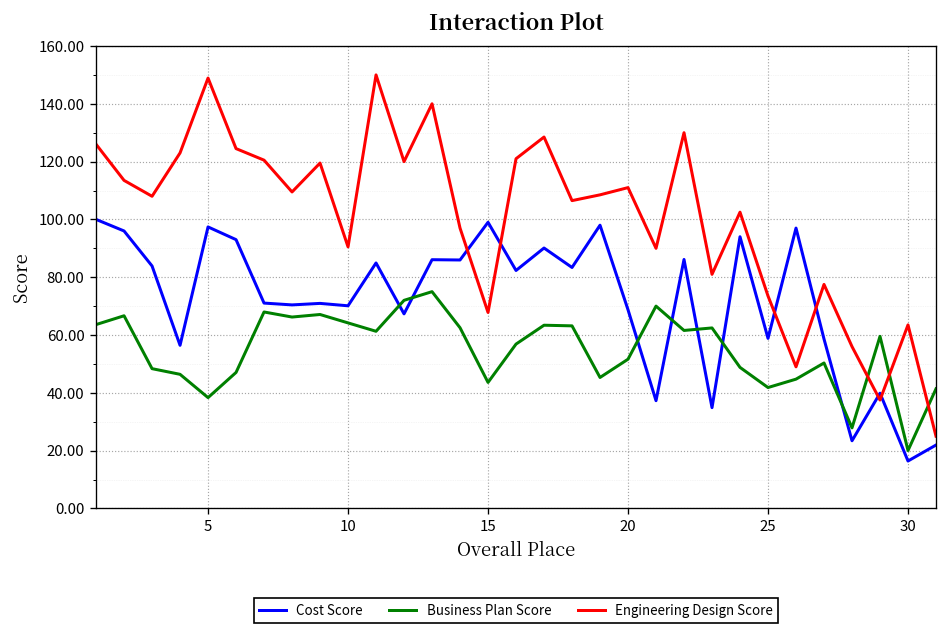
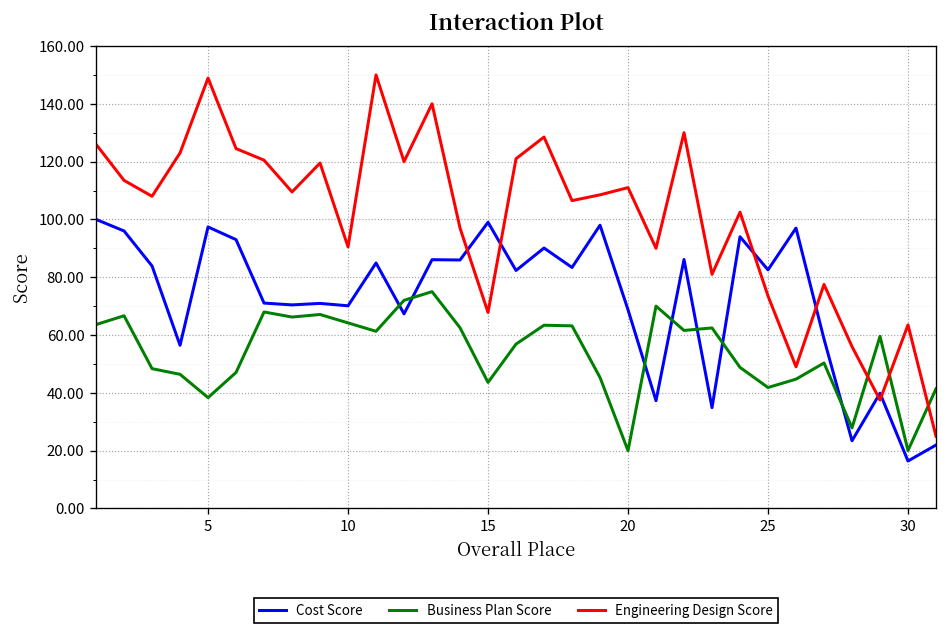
  {
    "Cost Score": {
      "5": 97,
      "10": 70,
      "15": 99,
      "20": 69,
-     "25": 59,
+     "25": 83,
      "30": 16
    },
    "Business Plan Score": {
      "5": 38,
      "10": 64,
      "15": 44,
-     "20": 52,
+     "20": 20,
      "25": 42,
      "30": 20
    },
    "Engineering Design Score": {
      "5": 149,
      "10": 91,
      "15": 68,
      "20": 111,
      "25": 74,
      "30": 64
    }
  }
